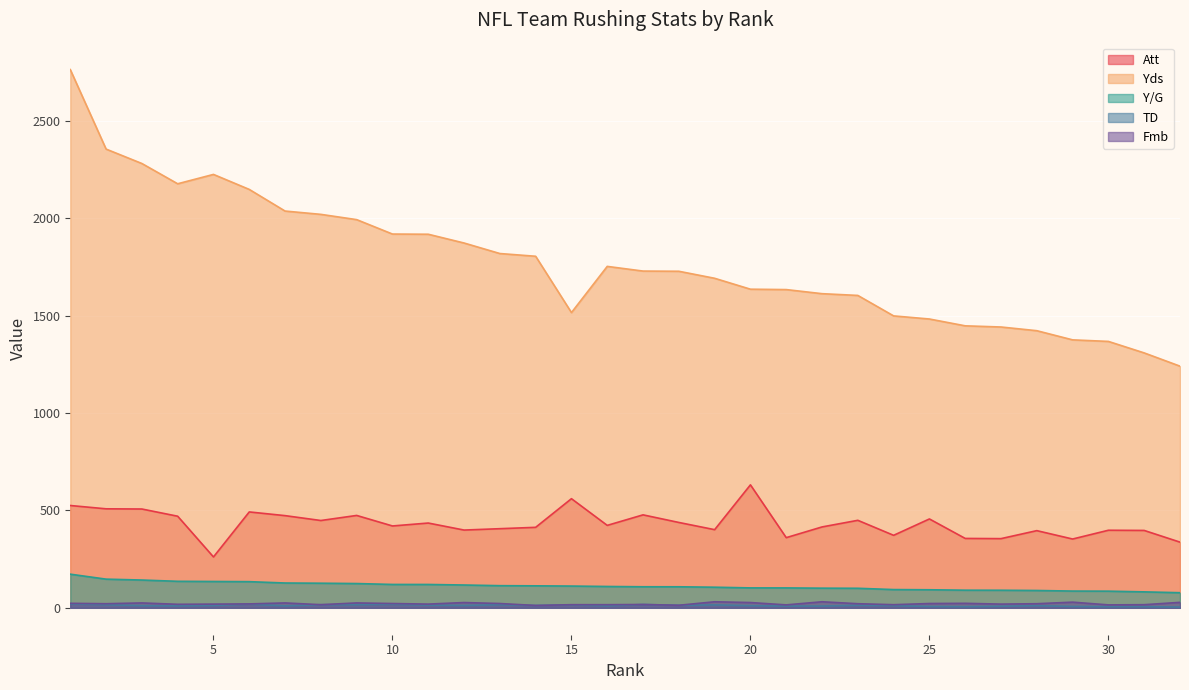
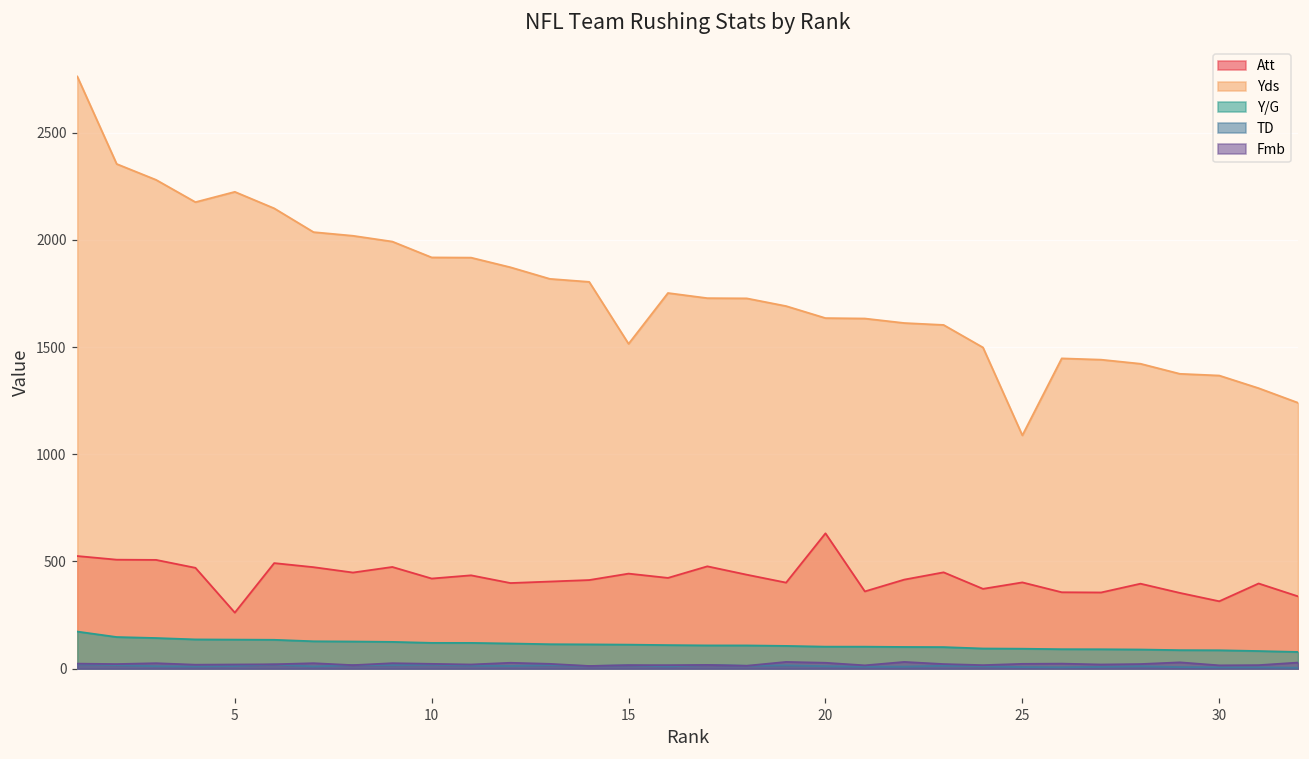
  {
    "Att": {
      "5": 260,
      "10": 420,
-     "15": 560,
+     "15": 440,
      "20": 630,
-     "25": 460,
-     "30": 400
+     "25": 400,
+     "30": 310
    },
    "Yds": {
      "5": 2220,
      "10": 1920,
      "15": 1520,
      "20": 1640,
-     "25": 1480,
+     "25": 1090,
      "30": 1370
    }
  }
